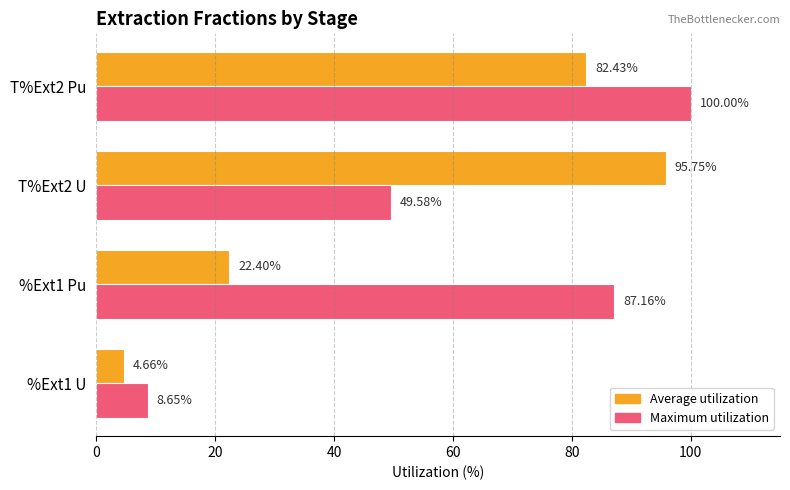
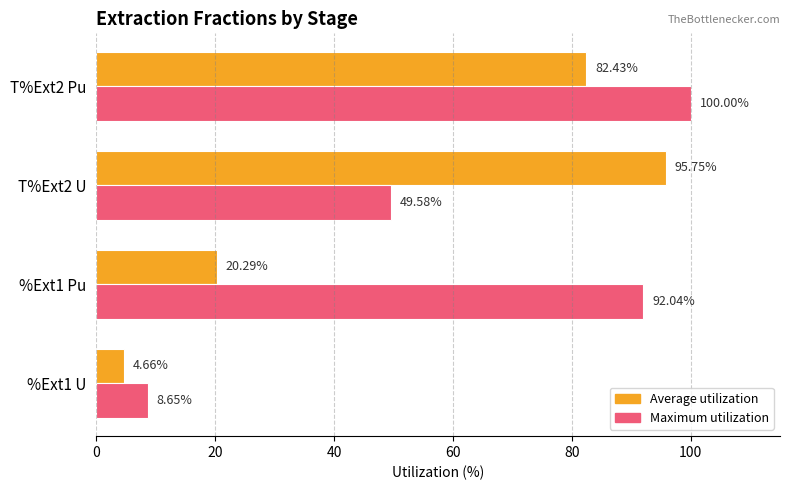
  {
    "Average utilization": {
      "T%Ext2 Pu": "82.43%",
      "T%Ext2 U": "95.75%",
-     "%Ext1 Pu": "22.40%",
+     "%Ext1 Pu": "20.29%",
      "%Ext1 U": "4.66%"
    },
    "Maximum utilization": {
      "T%Ext2 Pu": "100.00%",
      "T%Ext2 U": "49.58%",
-     "%Ext1 Pu": "87.16%",
+     "%Ext1 Pu": "92.04%",
      "%Ext1 U": "8.65%"
    }
  }
